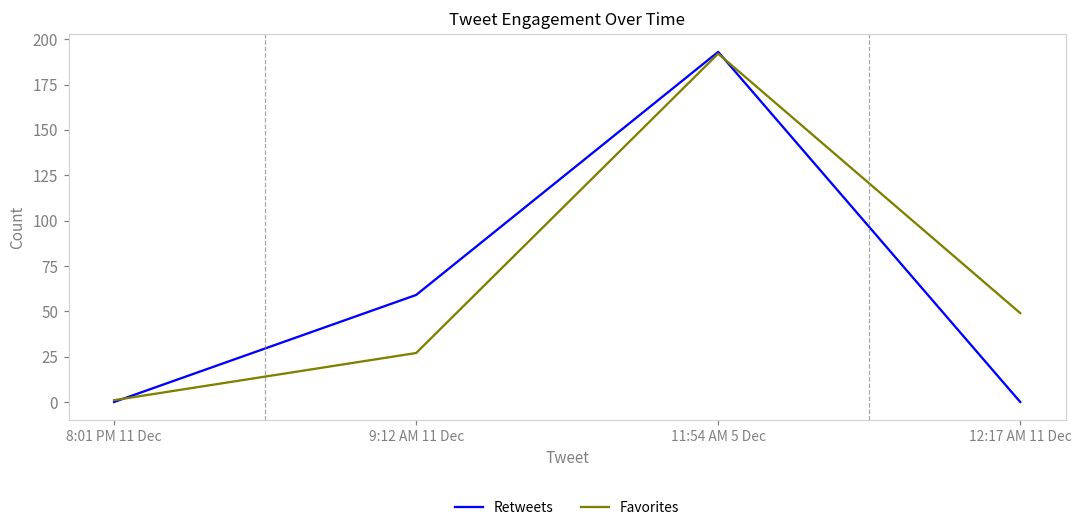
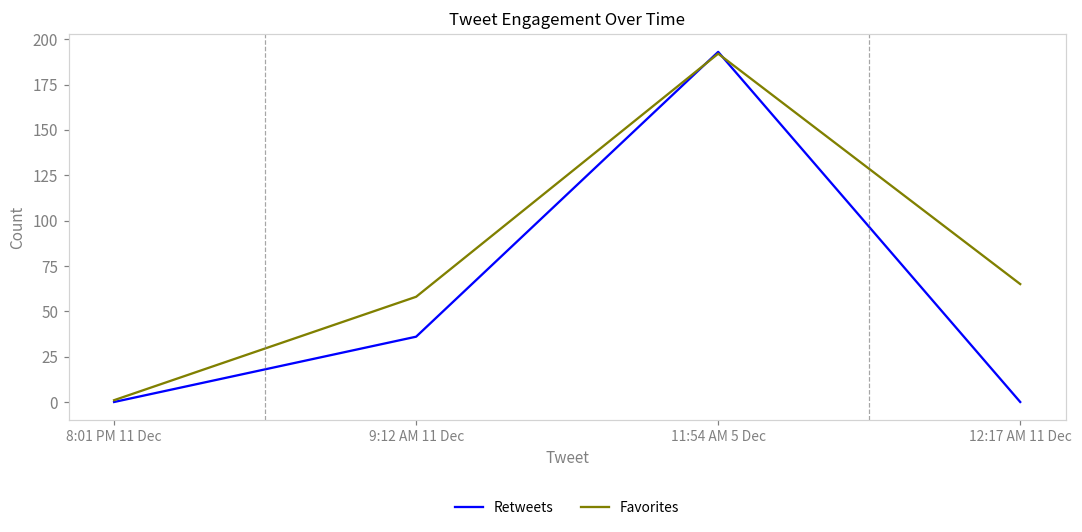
  {
    "Retweets": {
-     "9:12 AM 11 Dec": 59,
+     "9:12 AM 11 Dec": 36,
      "12:17 AM 11 Dec": 0
    },
    "Favorites": {
-     "9:12 AM 11 Dec": 27,
-     "12:17 AM 11 Dec": 49
+     "9:12 AM 11 Dec": 58,
+     "12:17 AM 11 Dec": 65
    }
  }
